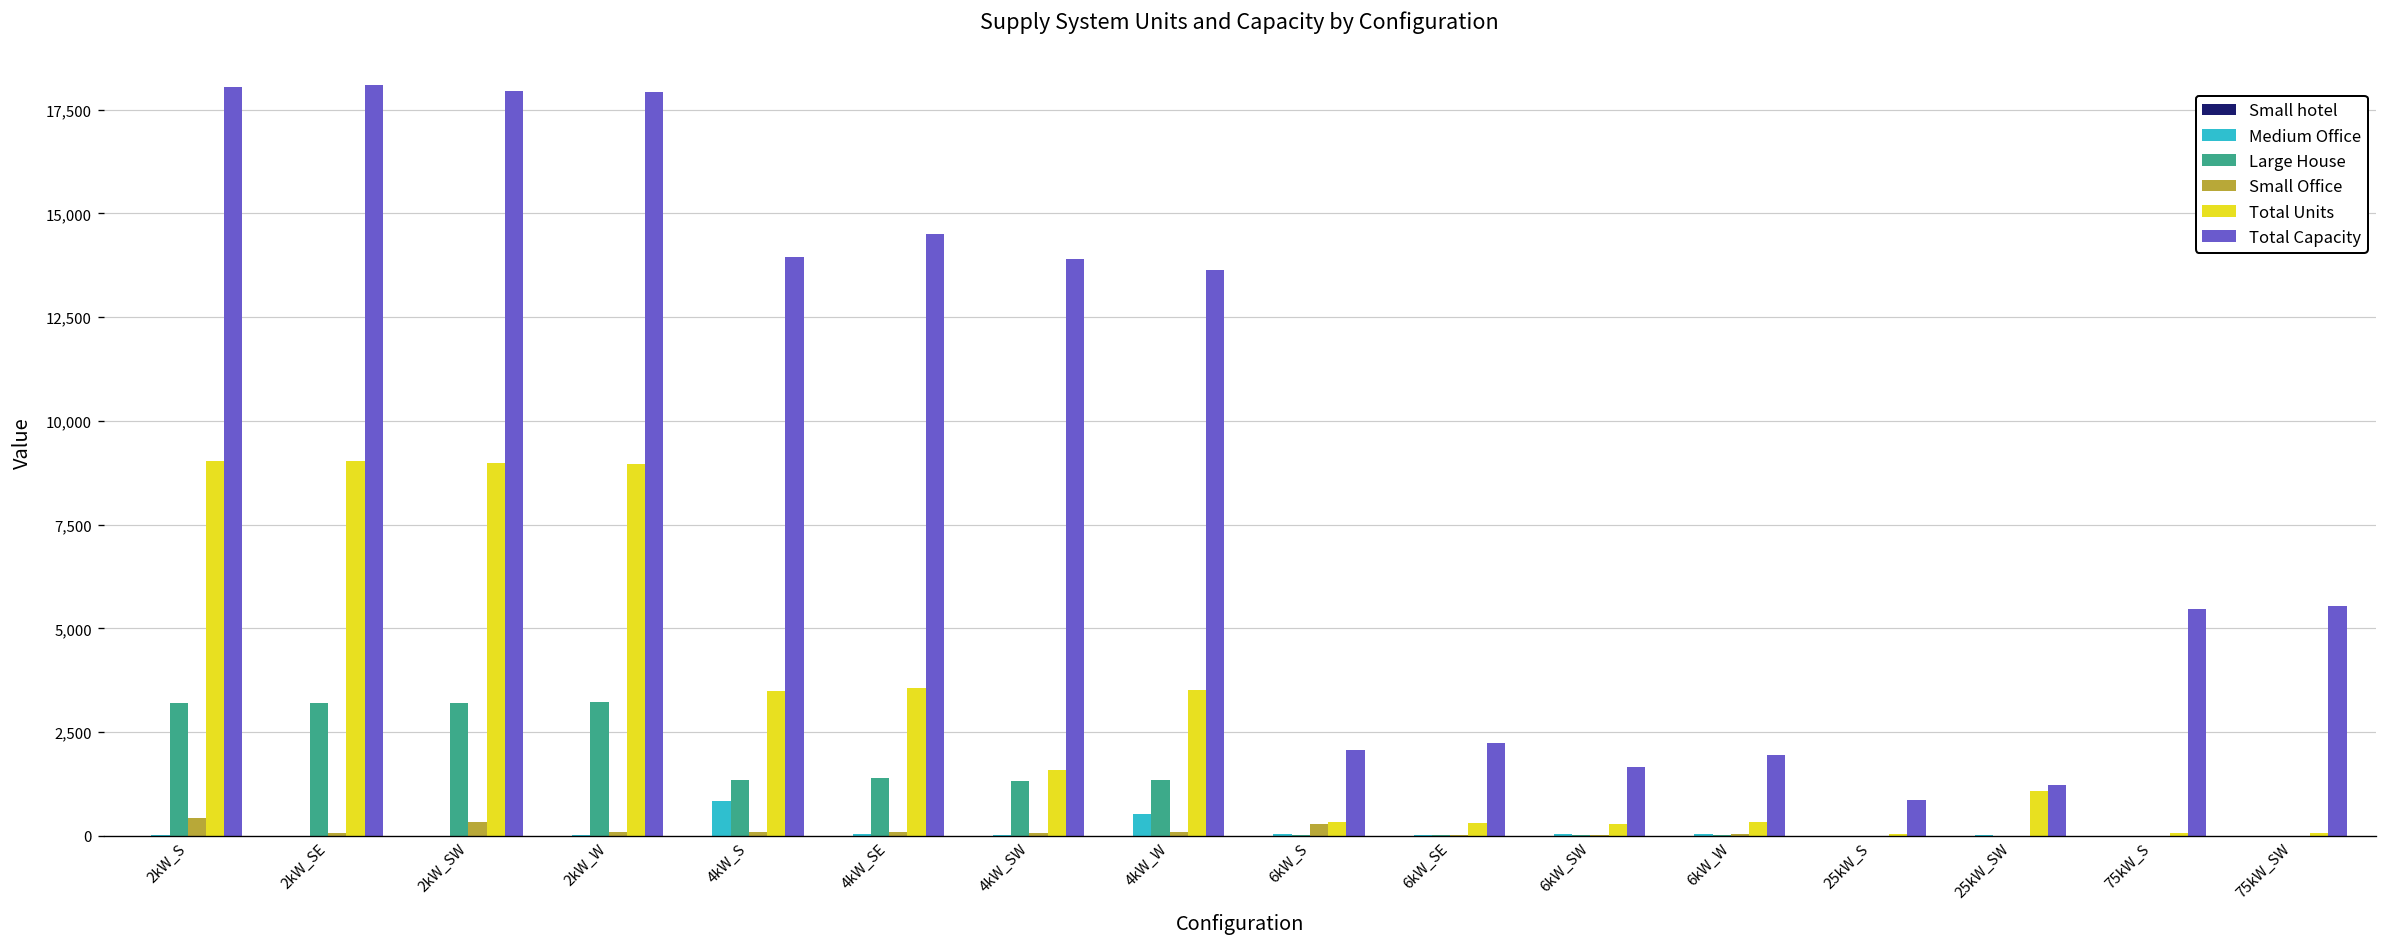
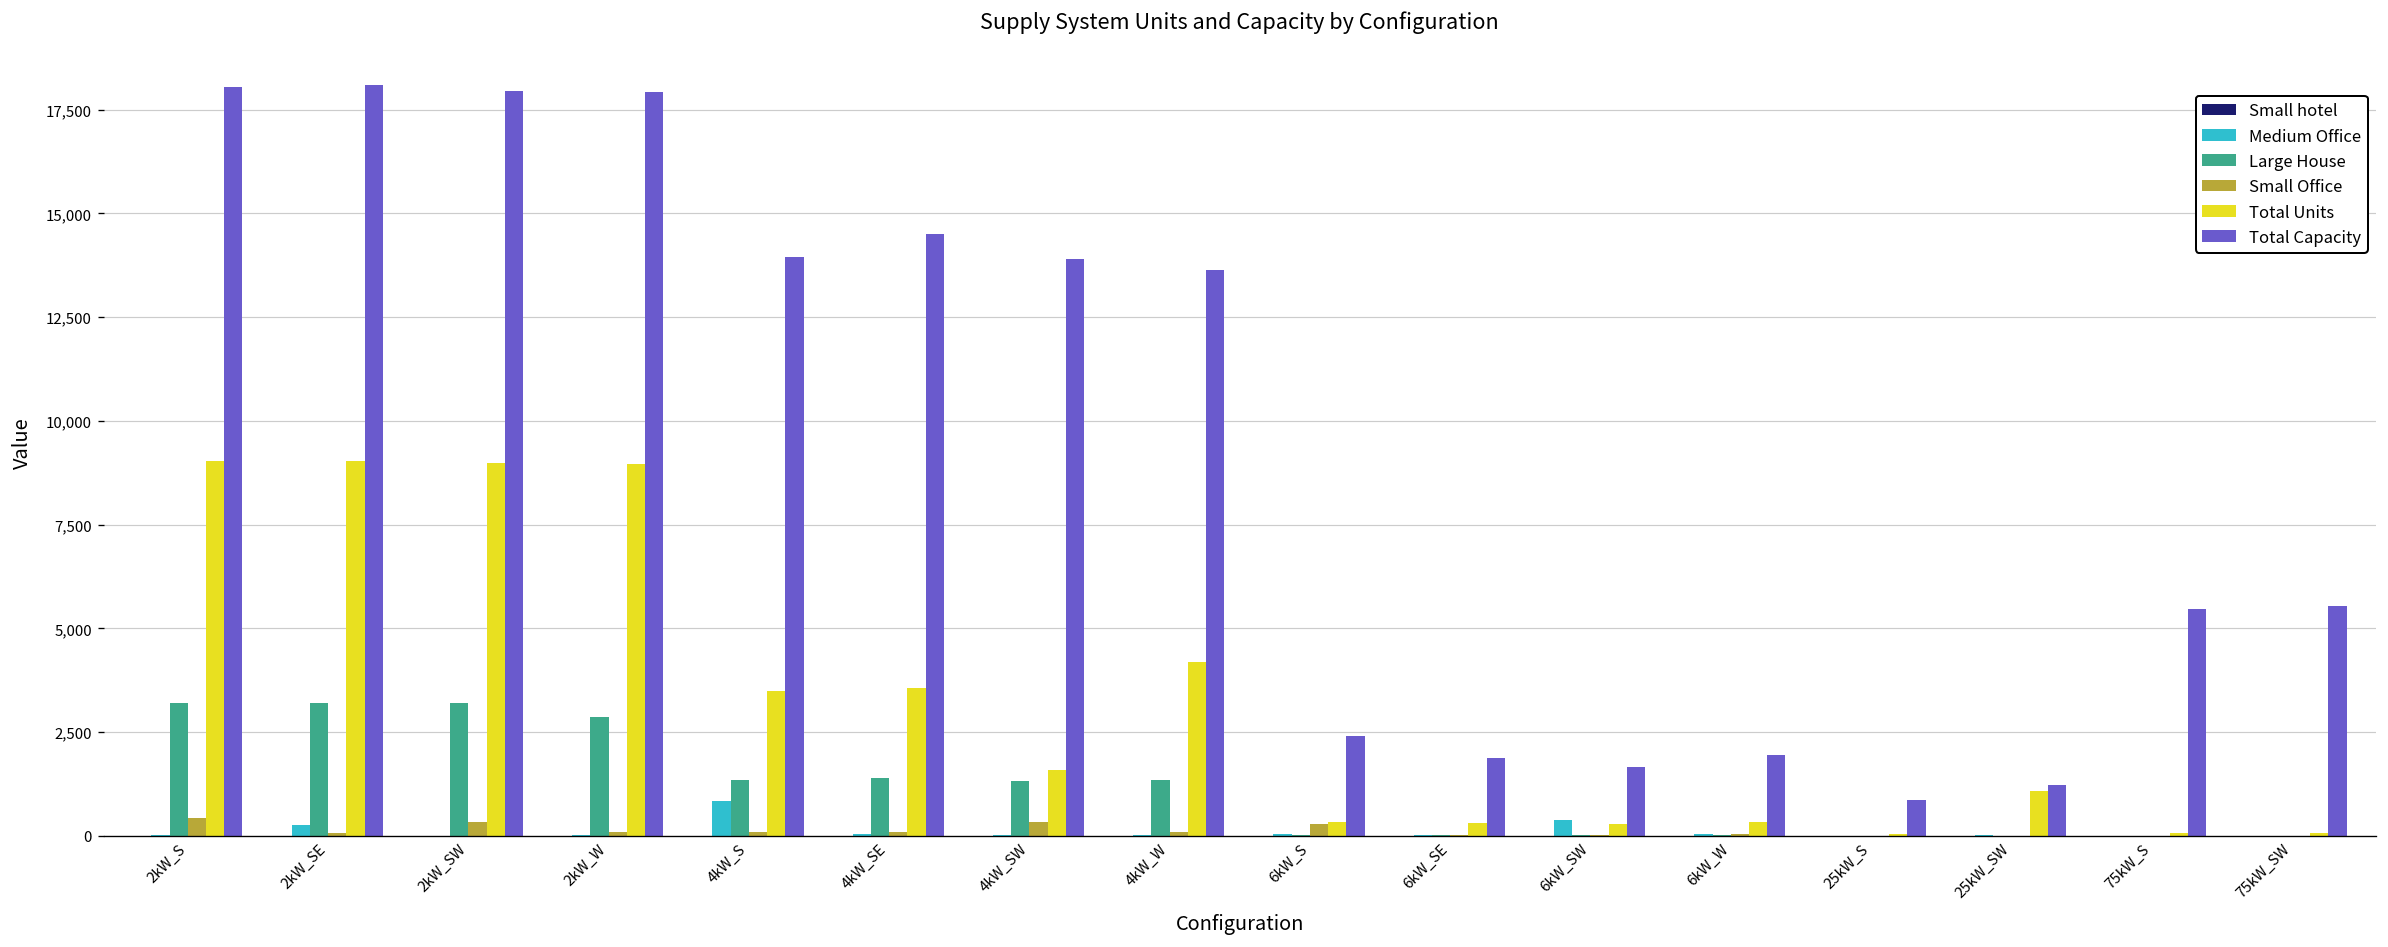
  {
    "Small hotel": {
      "2kW_S": "0",
      "2kW_SE": "0",
      "2kW_SW": "0",
      "2kW_W": "0",
      "4kW_SW": "0",
      "4kW_W": "0",
      "6kW_SE": "0",
      "6kW_W": "0",
      "25kW_S": "0",
      "25kW_SW": "0",
      "75kW_S": "0",
      "75kW_SW": "0"
    },
    "Medium Office": {
-     "2kW_SE": "0",
+     "2kW_SE": "300",
      "4kW_S": "800",
-     "4kW_W": "500",
-     "6kW_SW": "0",
+     "4kW_W": "0",
+     "6kW_SW": "400",
      "75kW_SW": "0"
    },
    "Large House": {
      "2kW_S": "3,200",
      "2kW_SE": "3,200",
      "2kW_SW": "3,200",
-     "2kW_W": "3,200",
+     "2kW_W": "2,900",
      "4kW_S": "1,300",
      "4kW_SE": "1,400",
      "4kW_SW": "1,300",
      "4kW_W": "1,300",
      "25kW_S": "0",
      "25kW_SW": "0",
      "75kW_S": "0",
      "75kW_SW": "0"
    },
    "Small Office": {
      "2kW_S": "400",
      "2kW_SE": "100",
      "2kW_SW": "300",
      "2kW_W": "100",
      "4kW_S": "100",
      "4kW_SE": "100",
-     "4kW_SW": "100",
+     "4kW_SW": "300",
      "4kW_W": "100",
      "6kW_S": "300",
      "25kW_S": "0",
      "25kW_SW": "0",
      "75kW_S": "0",
      "75kW_SW": "0"
    },
    "Total Units": {
      "2kW_S": "9,000",
      "2kW_SE": "9,000",
      "2kW_SW": "9,000",
      "2kW_W": "9,000",
      "4kW_S": "3,500",
      "4kW_SE": "3,600",
      "4kW_SW": "1,600",
-     "4kW_W": "3,500",
+     "4kW_W": "4,200",
      "6kW_S": "300",
      "6kW_SE": "300",
      "6kW_SW": "300",
      "6kW_W": "300",
      "25kW_SW": "1,100",
      "75kW_S": "100",
      "75kW_SW": "100"
    },
    "Total Capacity": {
      "2kW_S": "18,000",
      "2kW_SE": "18,100",
      "2kW_SW": "18,000",
      "2kW_W": "17,900",
      "4kW_S": "13,900",
      "4kW_SE": "14,500",
      "4kW_SW": "13,900",
      "4kW_W": "13,600",
-     "6kW_S": "2,100",
-     "6kW_SE": "2,200",
+     "6kW_S": "2,400",
+     "6kW_SE": "1,900",
      "6kW_SW": "1,700",
      "6kW_W": "1,900",
      "25kW_S": "900",
      "25kW_SW": "1,200",
      "75kW_S": "5,500",
      "75kW_SW": "5,600"
    }
  }
